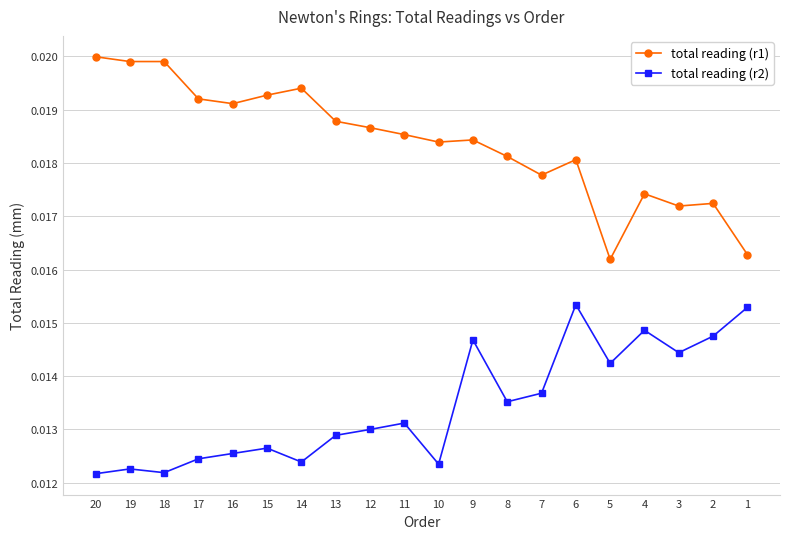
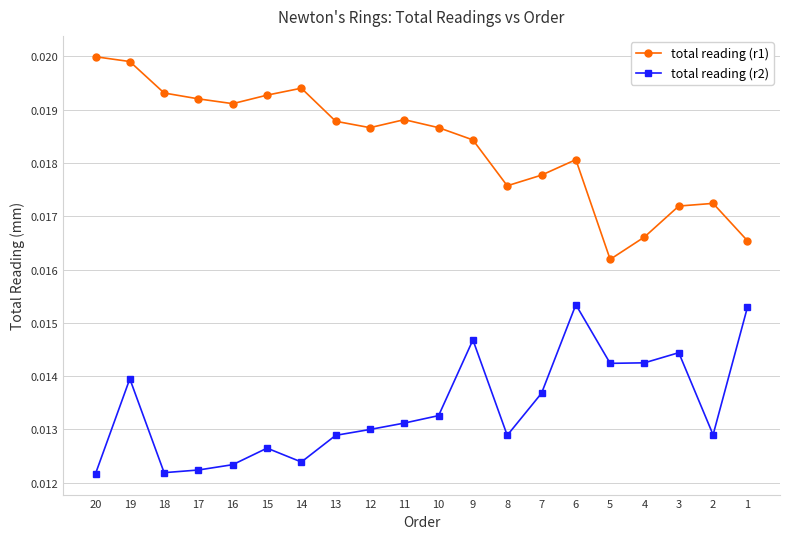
  {
    "total reading (r1)": {
      "20": 0.0200,
      "19": 0.0199,
-     "18": 0.0199,
+     "18": 0.0193,
      "17": 0.0192,
      "16": 0.0191,
      "15": 0.0193,
      "14": 0.0194,
      "13": 0.0188,
      "12": 0.0187,
-     "11": 0.0185,
-     "10": 0.0184,
+     "11": 0.0188,
+     "10": 0.0187,
      "9": 0.0184,
-     "8": 0.0181,
+     "8": 0.0176,
      "7": 0.0178,
      "6": 0.0181,
      "5": 0.0162,
-     "4": 0.0174,
+     "4": 0.0166,
      "3": 0.0172,
      "2": 0.0172,
-     "1": 0.0163
+     "1": 0.0165
    },
    "total reading (r2)": {
      "20": 0.0122,
-     "19": 0.0123,
+     "19": 0.0140,
      "18": 0.0122,
-     "17": 0.0125,
-     "16": 0.0126,
+     "17": 0.0122,
+     "16": 0.0123,
      "15": 0.0127,
      "14": 0.0124,
      "13": 0.0129,
      "12": 0.0130,
      "11": 0.0131,
-     "10": 0.0124,
+     "10": 0.0133,
      "9": 0.0147,
-     "8": 0.0135,
+     "8": 0.0129,
      "7": 0.0137,
      "6": 0.0153,
      "5": 0.0142,
-     "4": 0.0149,
+     "4": 0.0143,
      "3": 0.0144,
-     "2": 0.0148,
+     "2": 0.0129,
      "1": 0.0153
    }
  }
